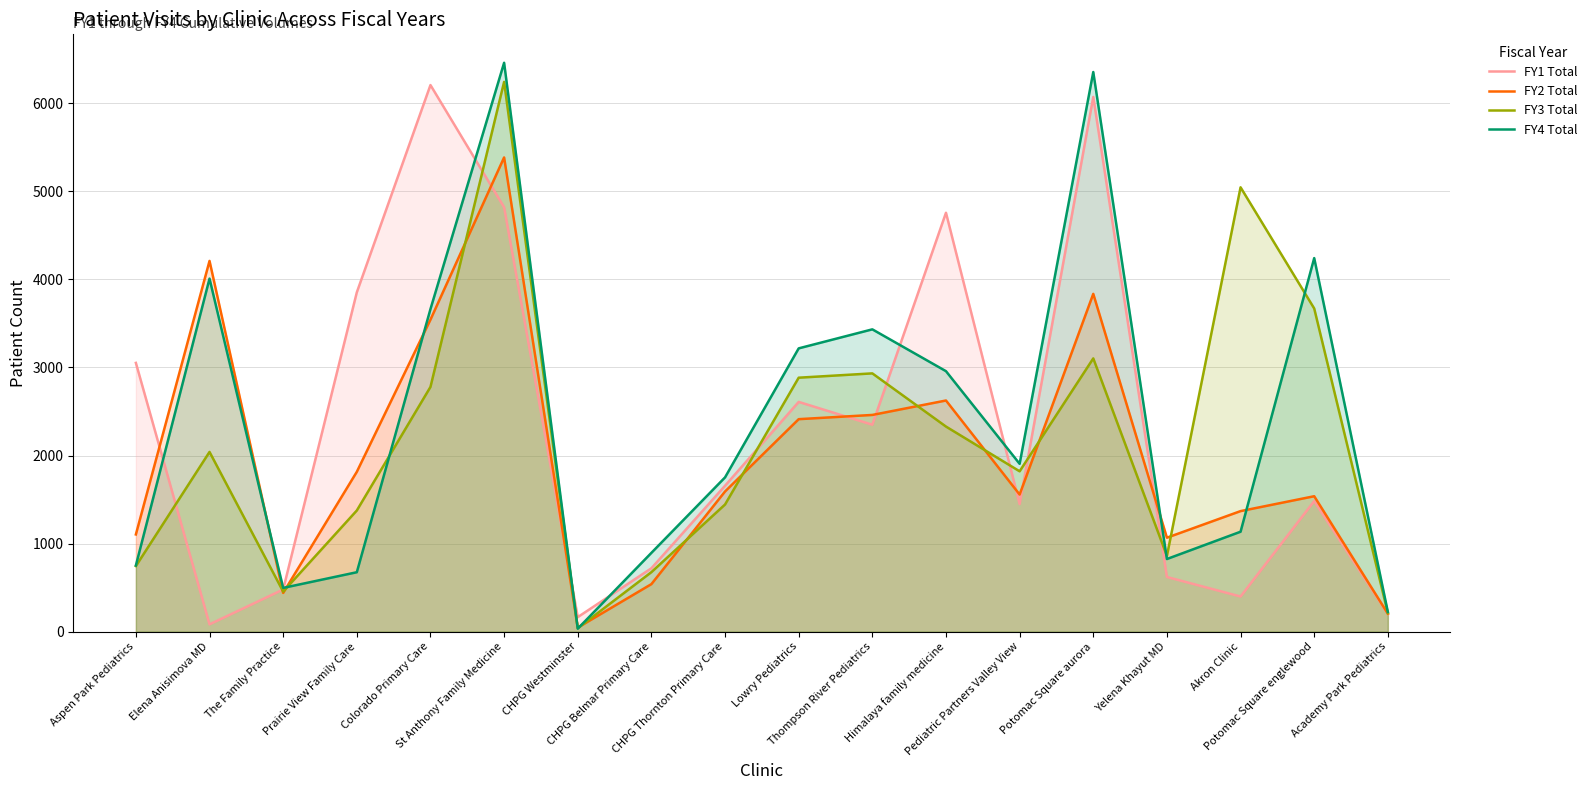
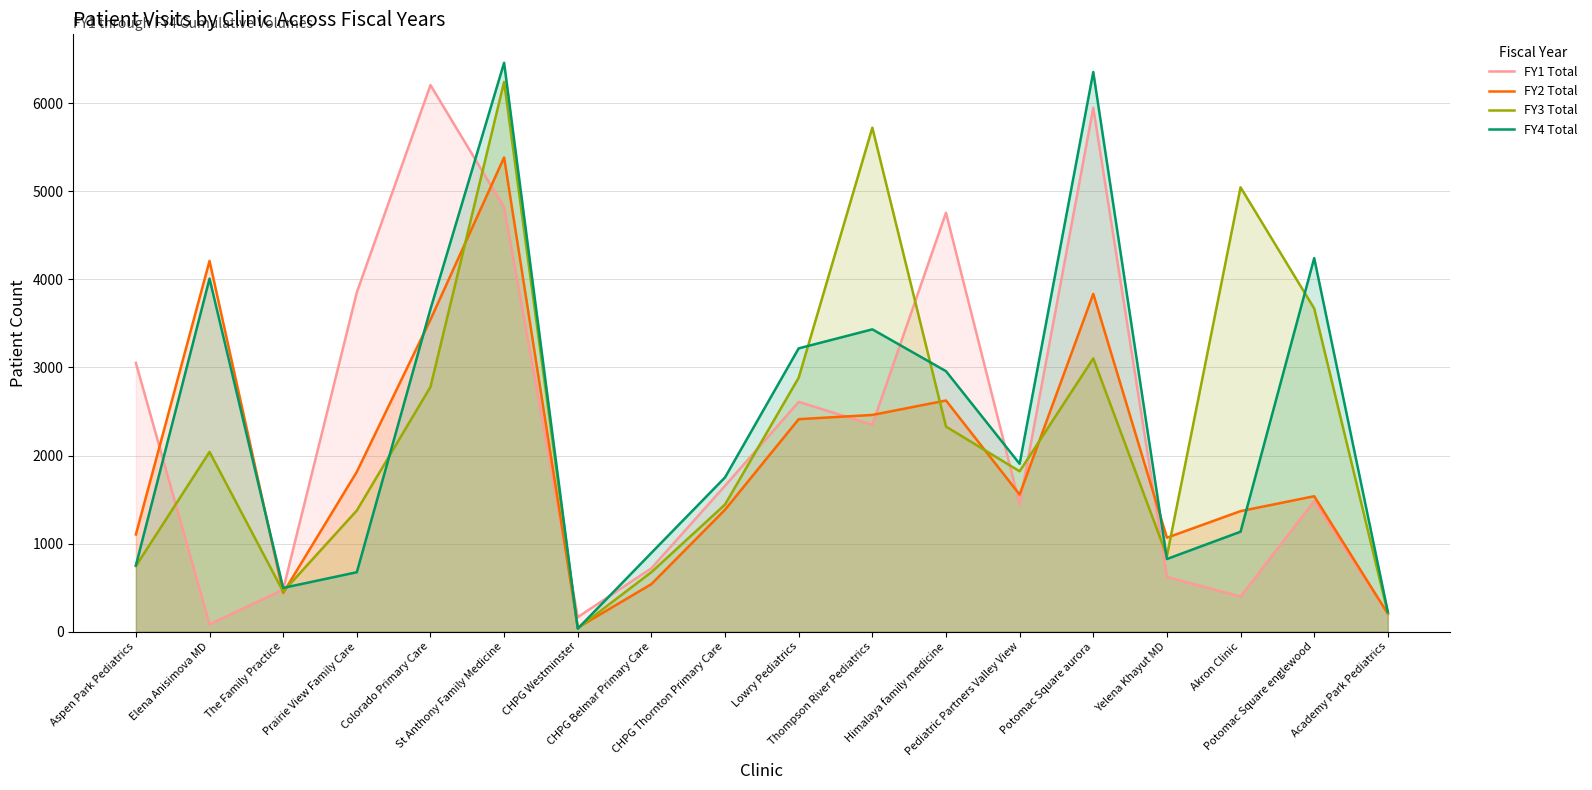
  {
    "FY1 Total": {
      "Aspen Park Pediatrics": 3100,
      "Elena Anisimova MD": 100,
      "Prairie View Family Care": 3900,
      "Colorado Primary Care": 6200,
      "St Anthony Family Medicine": 4800,
      "CHPG Westminster": 200,
      "CHPG Belmar Primary Care": 700,
      "CHPG Thornton Primary Care": 1700,
      "Lowry Pediatrics": 2600,
      "Thompson River Pediatrics": 2400,
      "Himalaya family medicine": 4800,
      "Pediatric Partners Valley View": 1400,
-     "Potomac Square aurora": 6100,
+     "Potomac Square aurora": 5900,
      "Yelena Khayut MD": 600,
      "Akron Clinic": 400,
      "Potomac Square englewood": 1500
    },
    "FY2 Total": {
      "Aspen Park Pediatrics": 1100,
      "Elena Anisimova MD": 4200,
      "Prairie View Family Care": 1800,
      "Colorado Primary Care": 3500,
      "St Anthony Family Medicine": 5400,
      "CHPG Belmar Primary Care": 500,
-     "CHPG Thornton Primary Care": 1600,
+     "CHPG Thornton Primary Care": 1400,
      "Lowry Pediatrics": 2400,
      "Thompson River Pediatrics": 2500,
      "Himalaya family medicine": 2600,
      "Pediatric Partners Valley View": 1600,
      "Potomac Square aurora": 3800,
      "Yelena Khayut MD": 1100,
      "Akron Clinic": 1400,
      "Potomac Square englewood": 1500
    },
    "FY3 Total": {
      "Elena Anisimova MD": 2000,
      "Prairie View Family Care": 1400,
      "Colorado Primary Care": 2800,
      "St Anthony Family Medicine": 6200,
      "CHPG Belmar Primary Care": 700,
      "CHPG Thornton Primary Care": 1400,
      "Lowry Pediatrics": 2900,
-     "Thompson River Pediatrics": 2900,
+     "Thompson River Pediatrics": 5700,
      "Himalaya family medicine": 2300,
      "Pediatric Partners Valley View": 1800,
      "Potomac Square aurora": 3100,
      "Yelena Khayut MD": 900,
      "Akron Clinic": 5000,
      "Potomac Square englewood": 3700
    },
    "FY4 Total": {
      "Elena Anisimova MD": 4000,
      "Prairie View Family Care": 700,
      "Colorado Primary Care": 3700,
      "St Anthony Family Medicine": 6500,
      "CHPG Belmar Primary Care": 900,
      "CHPG Thornton Primary Care": 1800,
      "Lowry Pediatrics": 3200,
      "Thompson River Pediatrics": 3400,
      "Himalaya family medicine": 3000,
      "Pediatric Partners Valley View": 1900,
      "Potomac Square aurora": 6400,
      "Yelena Khayut MD": 800,
      "Akron Clinic": 1100,
      "Potomac Square englewood": 4200
    }
  }
